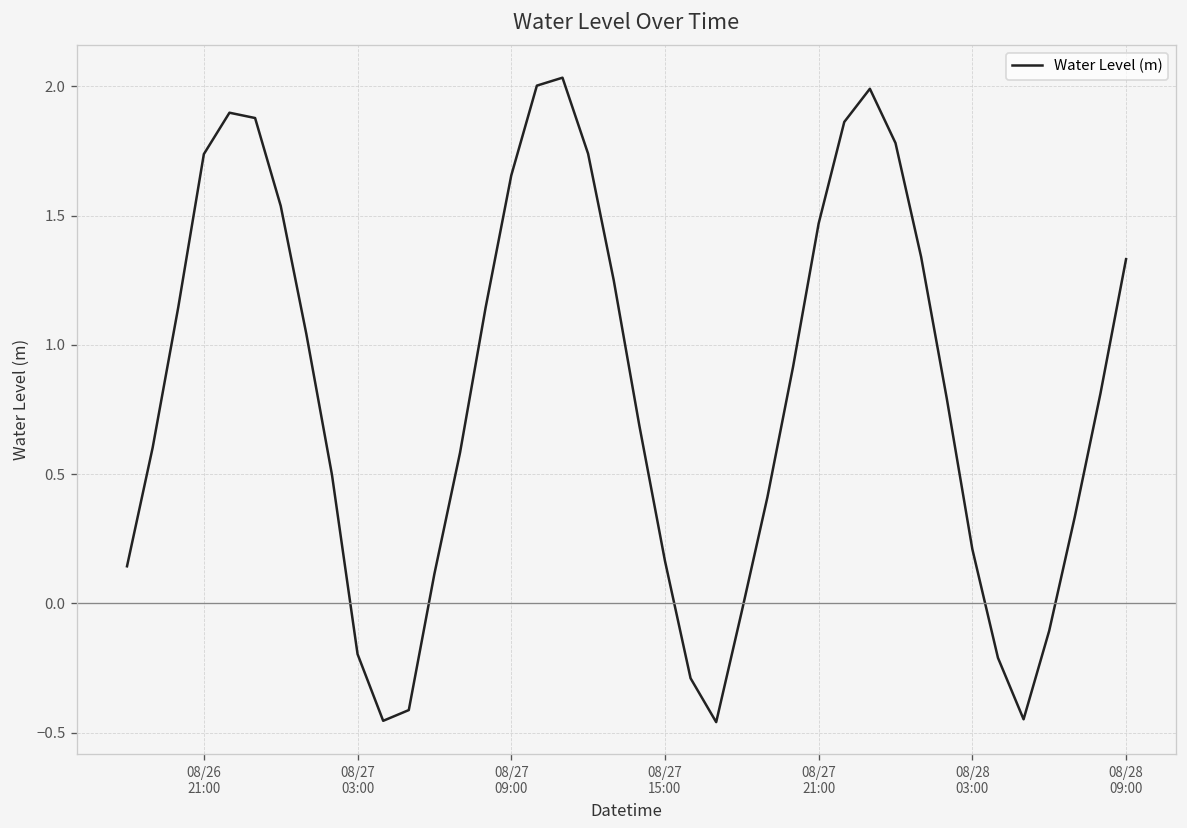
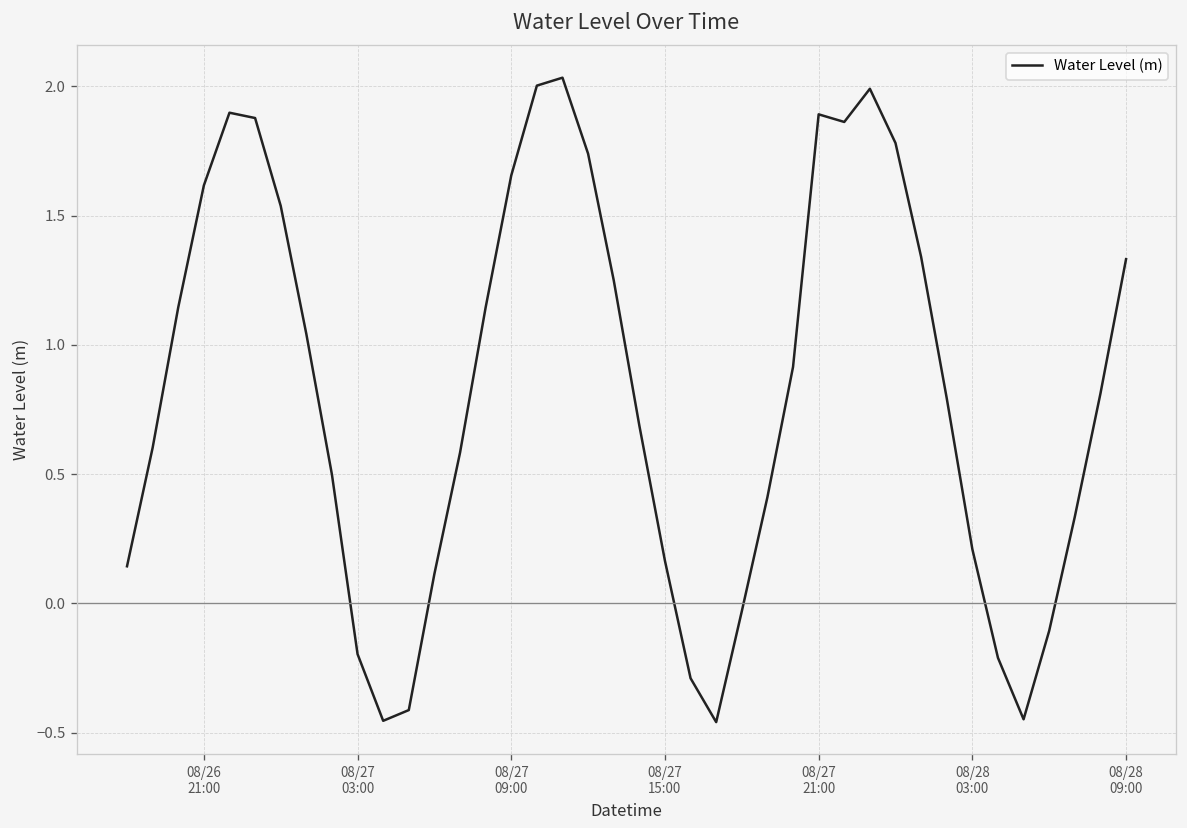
  {
-   "08/26 21:00": 1.74,
+   "08/26 21:00": 1.62,
    "08/27 03:00": -0.20,
    "08/27 09:00": 1.66,
    "08/27 15:00": 0.16,
-   "08/27 21:00": 1.47,
+   "08/27 21:00": 1.89,
    "08/28 03:00": 0.21,
    "08/28 09:00": 1.33
  }
